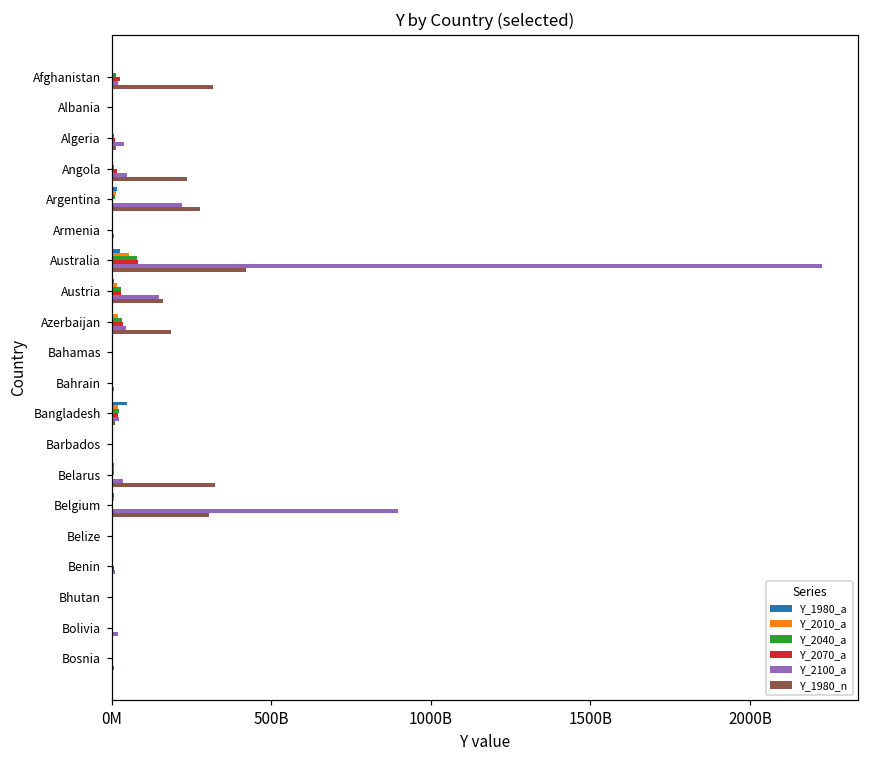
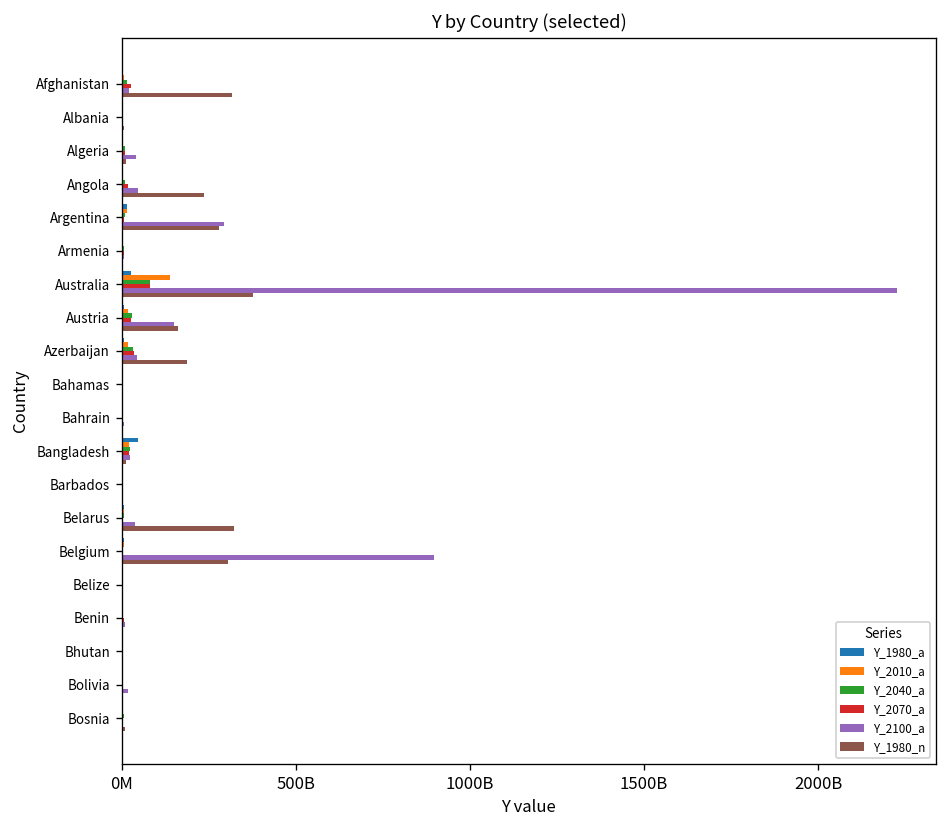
  {
    "Y_1980_a": {
      "Argentina": 20000000000,
      "Australia": 30000000000,
      "Bangladesh": 50000000000
    },
    "Y_2010_a": {
      "Argentina": 10000000000,
-     "Australia": 50000000000,
+     "Australia": 140000000000,
      "Austria": 20000000000,
      "Azerbaijan": 20000000000,
      "Bangladesh": 20000000000
    },
    "Y_2040_a": {
      "Afghanistan": 10000000000,
      "Argentina": 10000000000,
      "Australia": 80000000000,
      "Austria": 30000000000,
      "Azerbaijan": 30000000000,
      "Bangladesh": 20000000000
    },
    "Y_2070_a": {
      "Afghanistan": 30000000000,
      "Algeria": 10000000000,
      "Angola": 20000000000,
      "Australia": 80000000000,
      "Austria": 30000000000,
      "Azerbaijan": 40000000000,
      "Bangladesh": 20000000000
    },
    "Y_2100_a": {
      "Afghanistan": 20000000000,
      "Algeria": 40000000000,
      "Angola": 50000000000,
-     "Argentina": 220000000000,
+     "Argentina": 290000000000,
      "Australia": 2230000000000,
      "Austria": 150000000000,
      "Azerbaijan": 40000000000,
      "Bangladesh": 20000000000,
      "Belarus": 40000000000,
      "Belgium": 900000000000,
      "Benin": 10000000000,
      "Bolivia": 20000000000
    },
    "Y_1980_n": {
      "Afghanistan": 320000000000,
      "Algeria": 10000000000,
      "Angola": 240000000000,
      "Argentina": 280000000000,
-     "Australia": 420000000000,
+     "Australia": 380000000000,
      "Austria": 160000000000,
      "Azerbaijan": 190000000000,
      "Bangladesh": 10000000000,
      "Belarus": 320000000000,
      "Belgium": 310000000000
    }
  }
